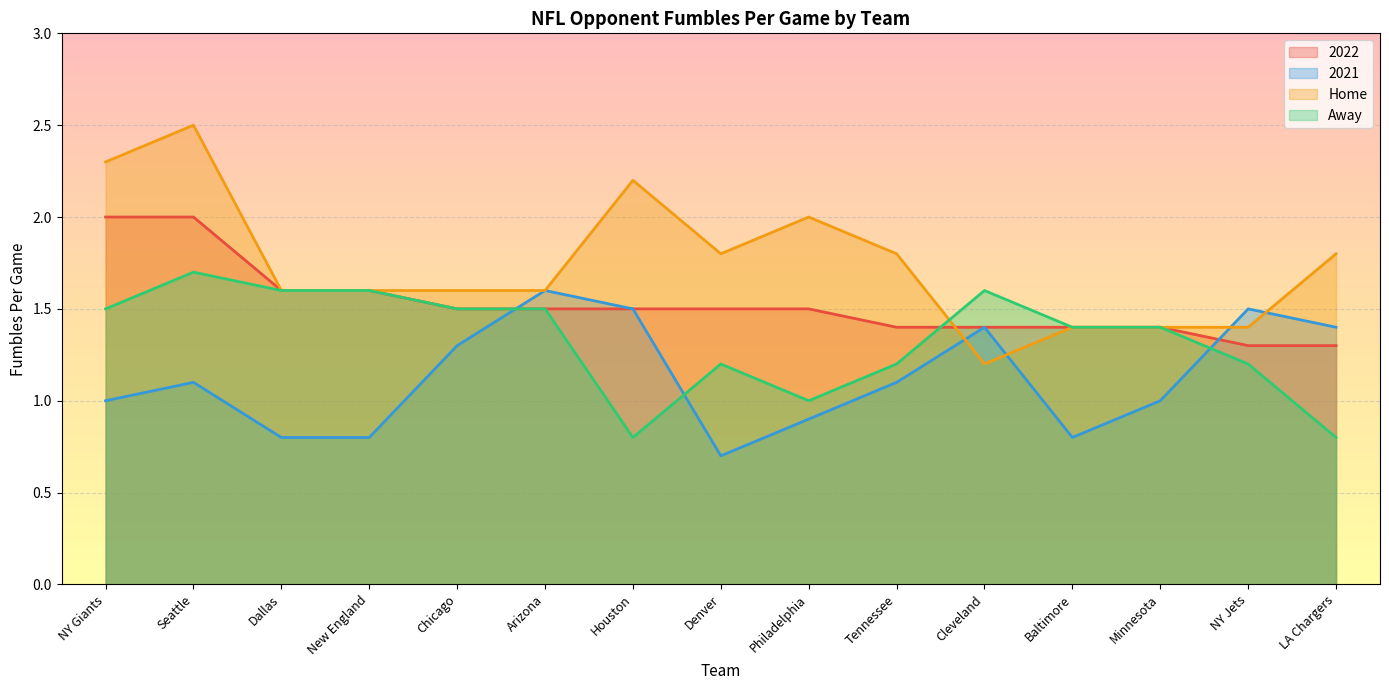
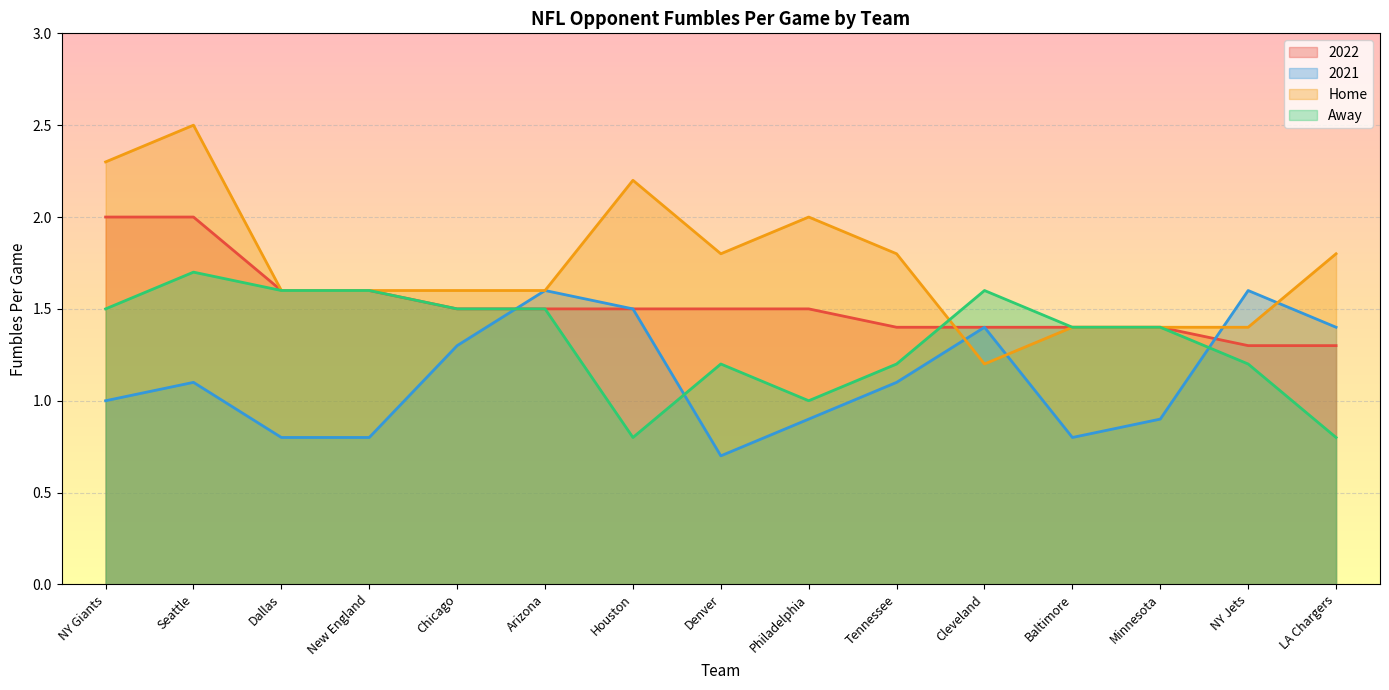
  {
    "2021": {
      "NY Giants": 1.0,
      "Seattle": 1.1,
      "Dallas": 0.8,
      "New England": 0.8,
      "Chicago": 1.3,
      "Denver": 0.7,
      "Philadelphia": 0.9,
      "Tennessee": 1.1,
      "Baltimore": 0.8,
-     "Minnesota": 1.0,
-     "NY Jets": 1.5,
+     "Minnesota": 0.9,
+     "NY Jets": 1.6,
      "LA Chargers": 1.4
    },
    "Away": {
      "NY Giants": 1.5,
      "Seattle": 1.7,
      "Houston": 0.8,
      "Denver": 1.2,
      "Philadelphia": 1.0,
      "Tennessee": 1.2,
      "Cleveland": 1.6,
      "NY Jets": 1.2,
      "LA Chargers": 0.8
    }
  }
